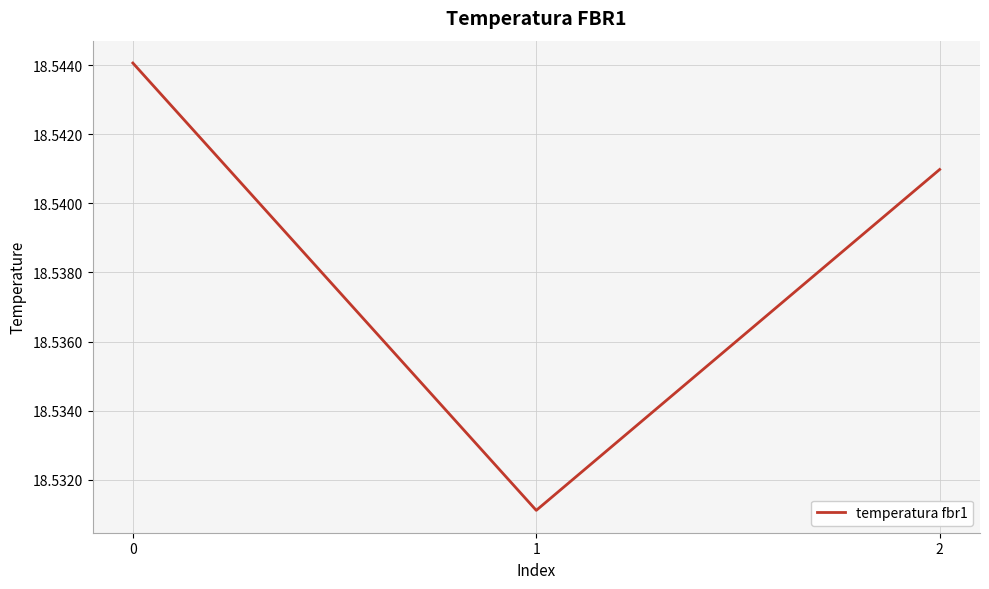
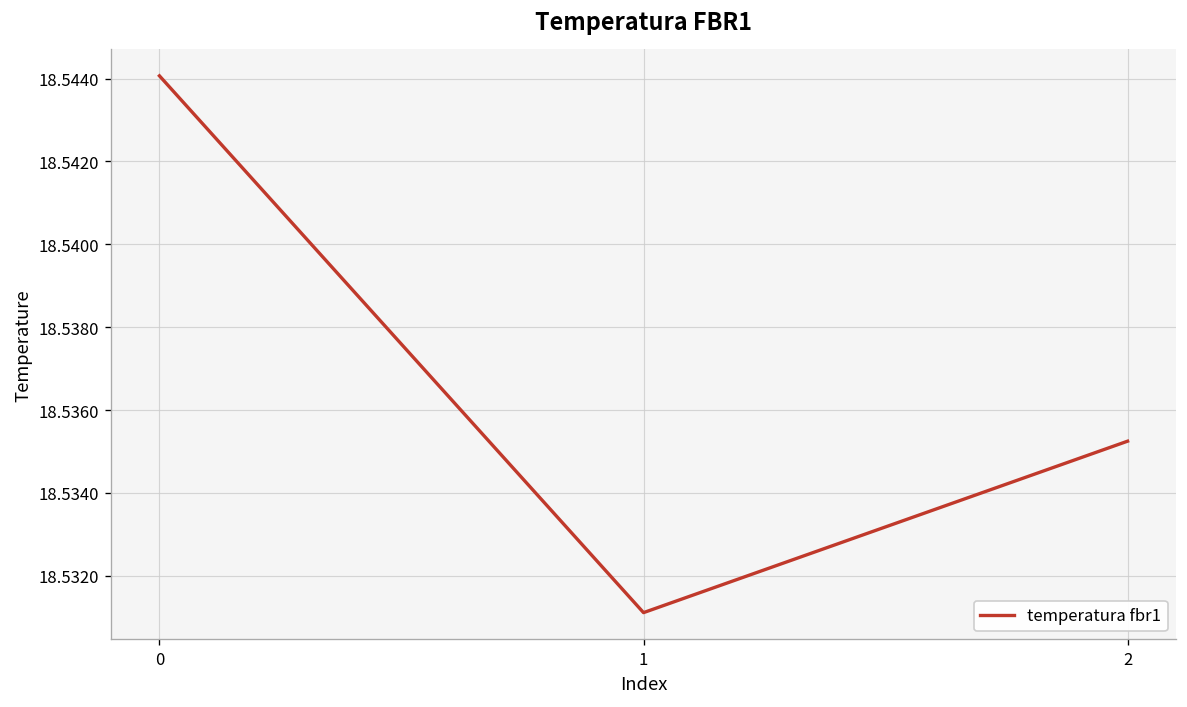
  {
    "0": 18.5441,
    "1": 18.5311,
-   "2": 18.5410
+   "2": 18.5352
  }
